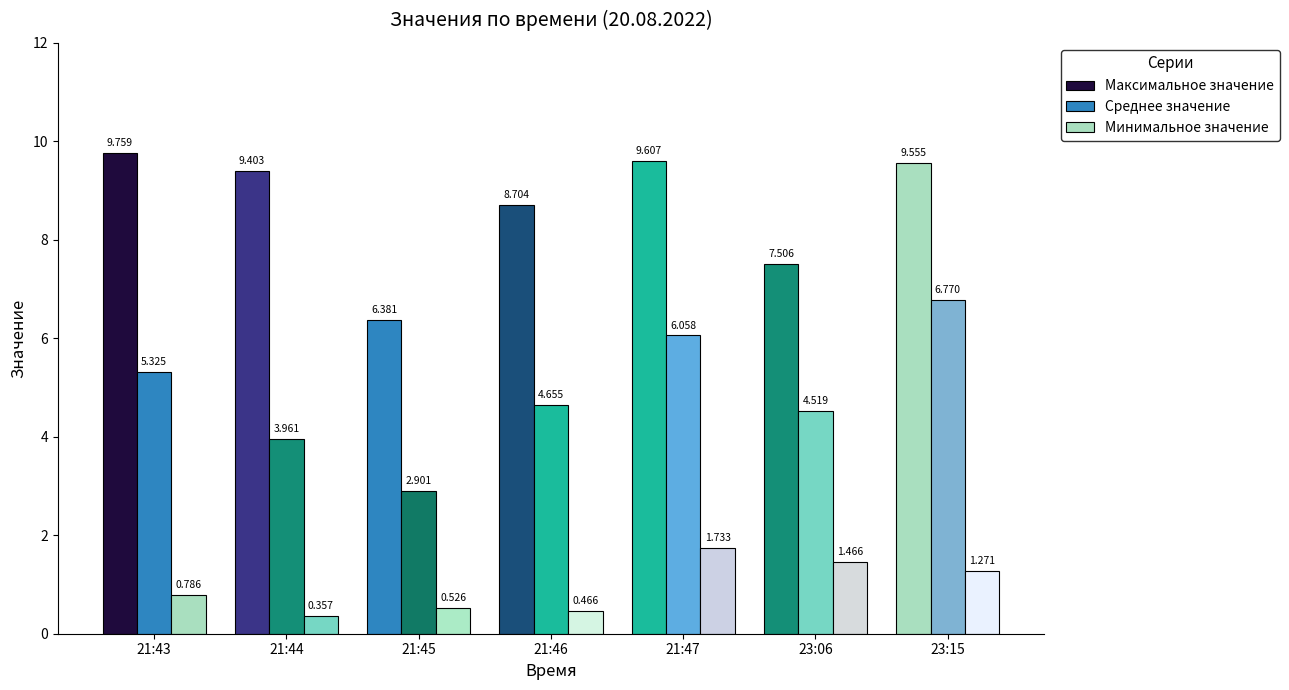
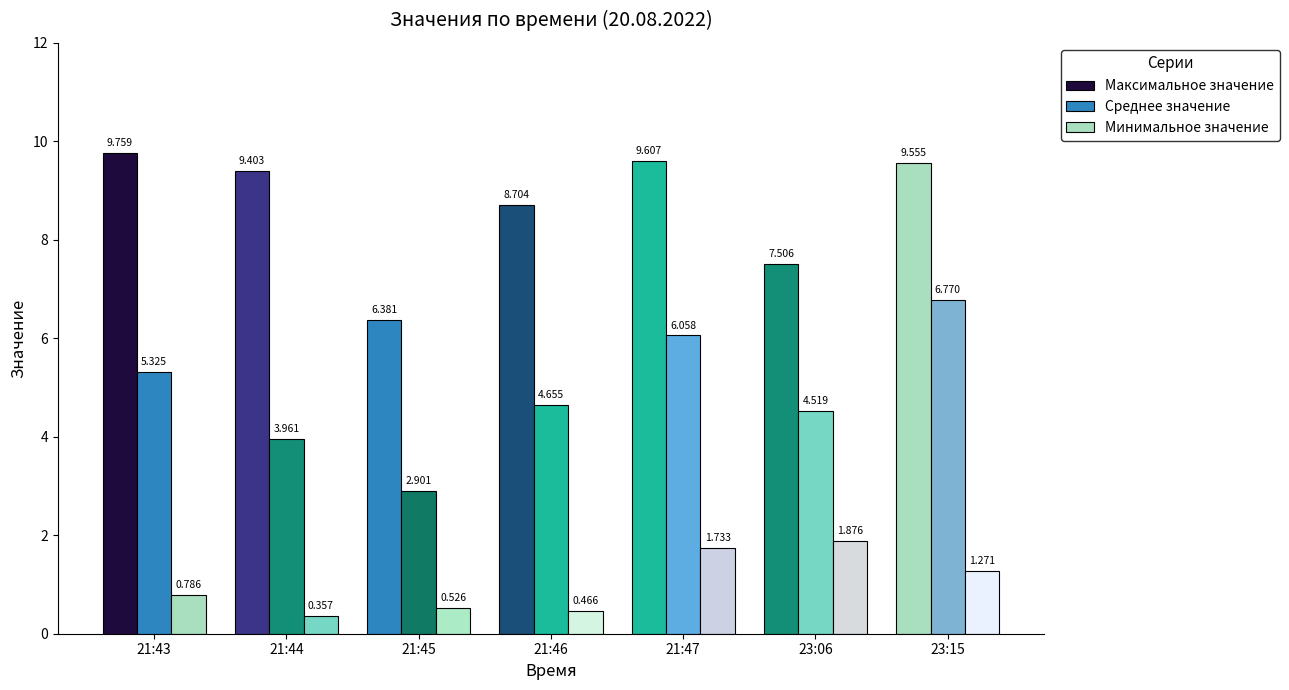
  {
    "Максимальное значение": {
      "21:43": 9.759,
      "21:44": 9.403,
      "21:45": 6.381,
      "21:46": 8.704,
      "21:47": 9.607,
      "23:06": 7.506,
      "23:15": 9.555
    },
    "Среднее значение": {
      "21:43": 5.325,
      "21:44": 3.961,
      "21:45": 2.901,
      "21:46": 4.655,
      "21:47": 6.058,
      "23:06": 4.519,
      "23:15": 6.770
    },
    "Минимальное значение": {
      "21:43": 0.786,
      "21:44": 0.357,
      "21:45": 0.526,
      "21:46": 0.466,
      "21:47": 1.733,
-     "23:06": 1.466,
+     "23:06": 1.876,
      "23:15": 1.271
    }
  }
